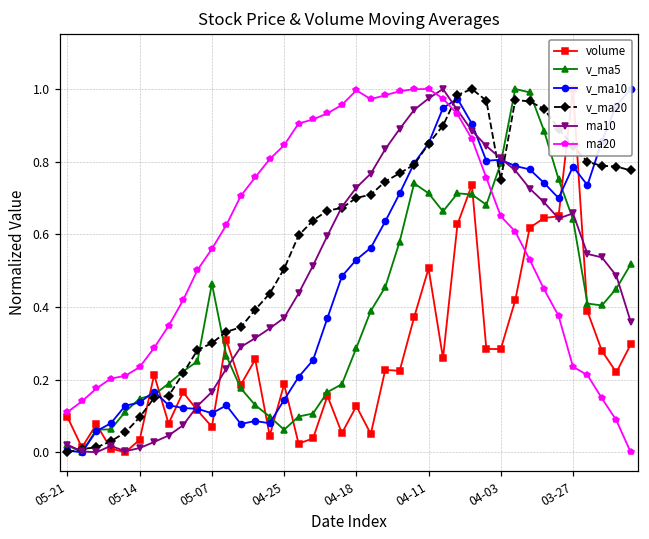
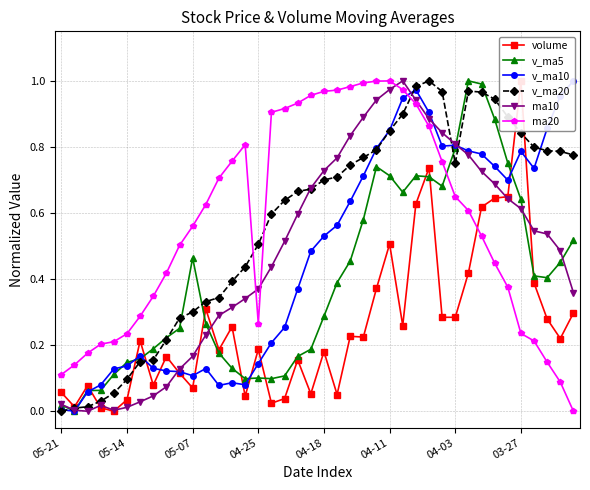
  {
    "volume": {
-     "05-21": 0.10,
+     "05-21": 0.06,
      "05-14": 0.03,
      "05-07": 0.07,
      "04-25": 0.19,
-     "04-18": 0.13,
+     "04-18": 0.18,
      "04-11": 0.51,
      "04-03": 0.28
    },
    "v_ma5": {
      "05-14": 0.15,
      "05-07": 0.46,
-     "04-25": 0.06,
+     "04-25": 0.10,
      "04-18": 0.29,
      "04-11": 0.71,
      "04-03": 0.80,
      "03-27": 0.64
    },
    "v_ma10": {
      "05-14": 0.14,
      "05-07": 0.11,
      "04-25": 0.14,
      "04-18": 0.53,
      "03-27": 0.79
    },
    "v_ma20": {
      "05-14": 0.10,
      "05-07": 0.30,
      "04-25": 0.51,
      "04-18": 0.70,
      "04-03": 0.75,
      "03-27": 0.84
    },
    "ma10": {
      "05-14": 0.01,
      "05-07": 0.17,
      "04-25": 0.37,
      "04-18": 0.73,
      "04-11": 0.97,
-     "03-27": 0.66
+     "03-27": 0.61
    },
    "ma20": {
      "05-21": 0.11,
      "05-14": 0.23,
      "05-07": 0.56,
-     "04-25": 0.85,
-     "04-18": 1.00,
+     "04-25": 0.26,
+     "04-18": 0.97,
      "04-11": 1.00,
      "04-03": 0.65,
      "03-27": 0.24
    }
  }
